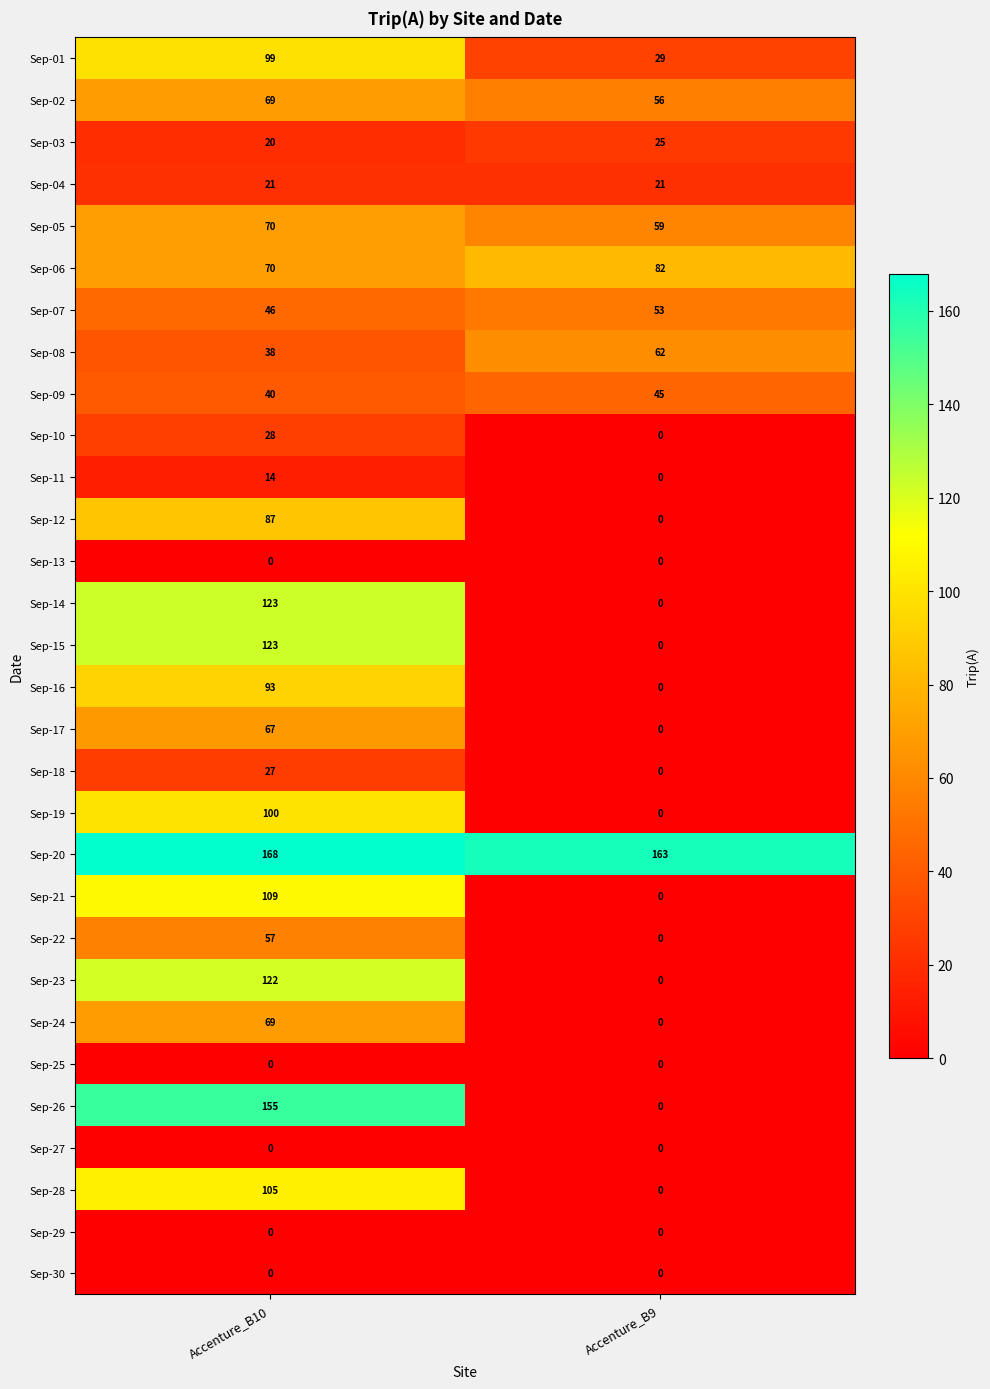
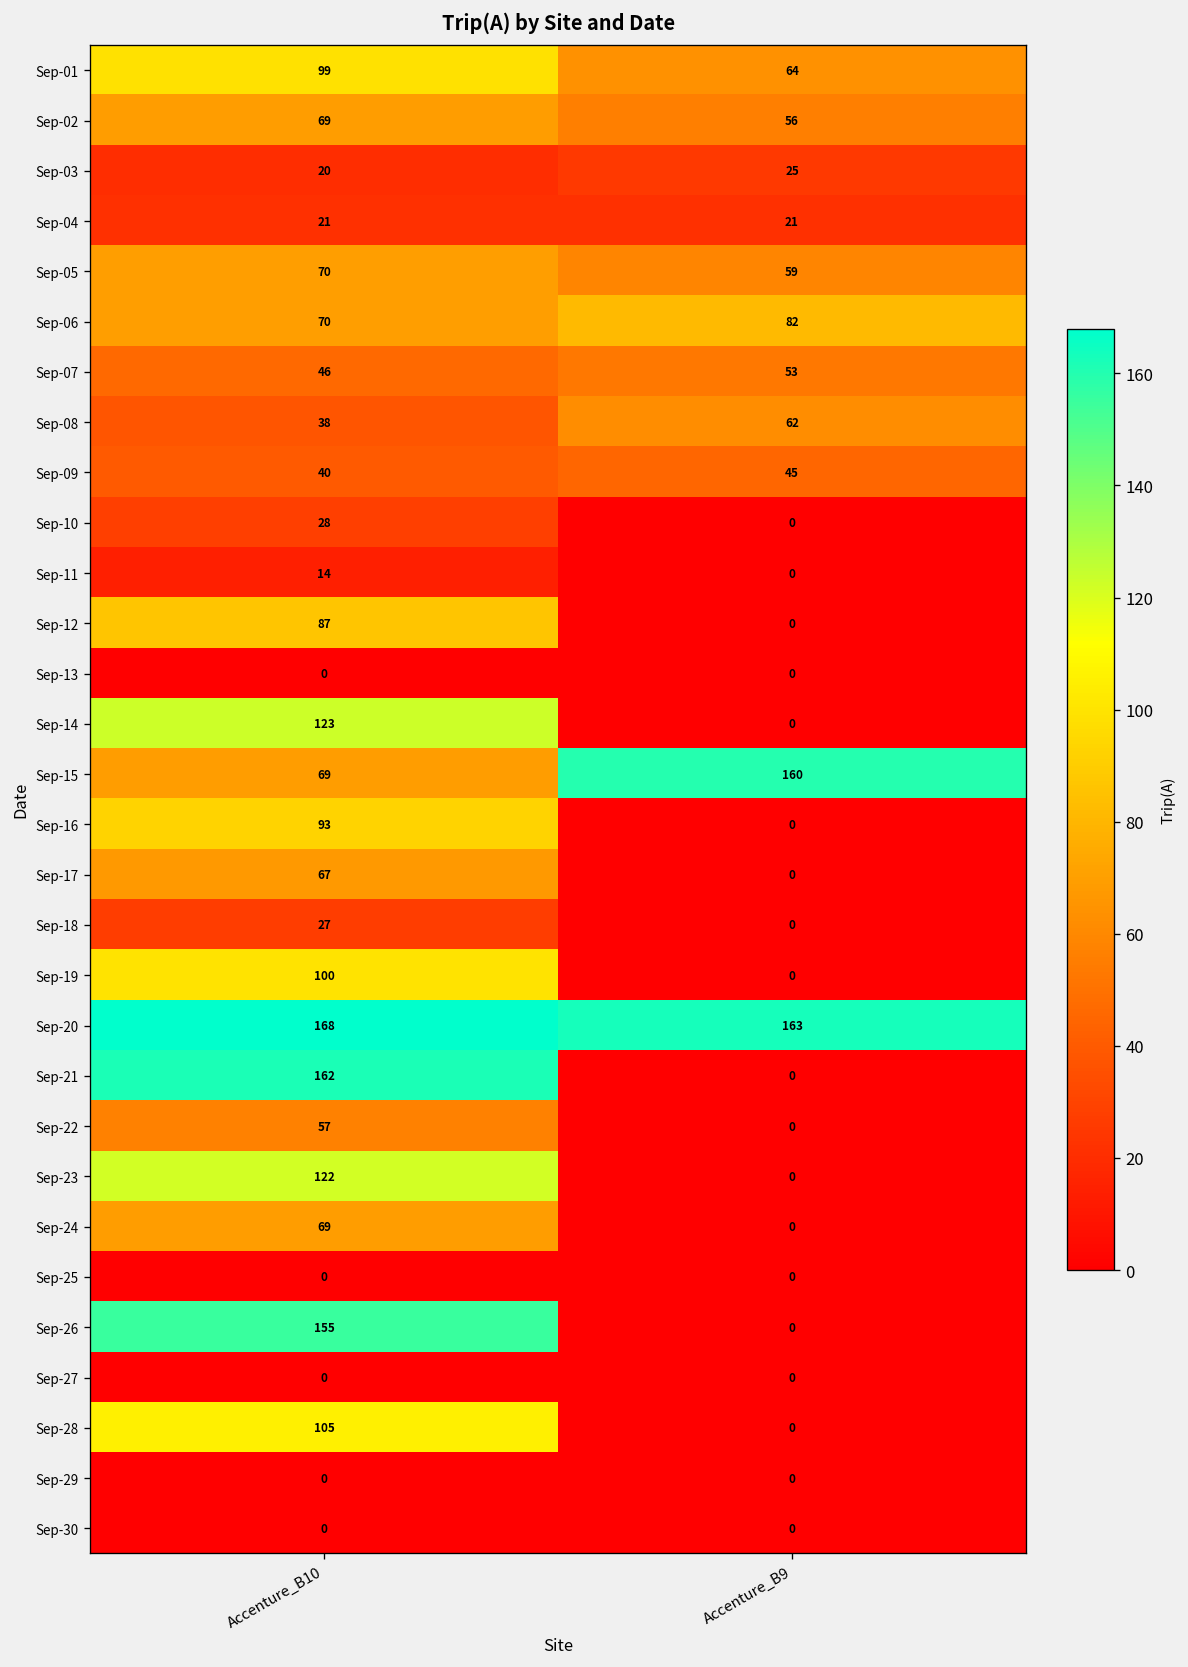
  {
    "Sep-01": {
      "Accenture_B10": 99,
-     "Accenture_B9": 29
+     "Accenture_B9": 64
    },
    "Sep-02": {
      "Accenture_B10": 69,
      "Accenture_B9": 56
    },
    "Sep-03": {
      "Accenture_B10": 20,
      "Accenture_B9": 25
    },
    "Sep-04": {
      "Accenture_B10": 21,
      "Accenture_B9": 21
    },
    "Sep-05": {
      "Accenture_B10": 70,
      "Accenture_B9": 59
    },
    "Sep-06": {
      "Accenture_B10": 70,
      "Accenture_B9": 82
    },
    "Sep-07": {
      "Accenture_B10": 46,
      "Accenture_B9": 53
    },
    "Sep-08": {
      "Accenture_B10": 38,
      "Accenture_B9": 62
    },
    "Sep-09": {
      "Accenture_B10": 40,
      "Accenture_B9": 45
    },
    "Sep-10": {
      "Accenture_B10": 28,
      "Accenture_B9": 0
    },
    "Sep-11": {
      "Accenture_B10": 14,
      "Accenture_B9": 0
    },
    "Sep-12": {
      "Accenture_B10": 87,
      "Accenture_B9": 0
    },
    "Sep-13": {
      "Accenture_B10": 0,
      "Accenture_B9": 0
    },
    "Sep-14": {
      "Accenture_B10": 123,
      "Accenture_B9": 0
    },
    "Sep-15": {
-     "Accenture_B10": 123,
-     "Accenture_B9": 0
+     "Accenture_B10": 69,
+     "Accenture_B9": 160
    },
    "Sep-16": {
      "Accenture_B10": 93,
      "Accenture_B9": 0
    },
    "Sep-17": {
      "Accenture_B10": 67,
      "Accenture_B9": 0
    },
    "Sep-18": {
      "Accenture_B10": 27,
      "Accenture_B9": 0
    },
    "Sep-19": {
      "Accenture_B10": 100,
      "Accenture_B9": 0
    },
    "Sep-20": {
      "Accenture_B10": 168,
      "Accenture_B9": 163
    },
    "Sep-21": {
-     "Accenture_B10": 109,
+     "Accenture_B10": 162,
      "Accenture_B9": 0
    },
    "Sep-22": {
      "Accenture_B10": 57,
      "Accenture_B9": 0
    },
    "Sep-23": {
      "Accenture_B10": 122,
      "Accenture_B9": 0
    },
    "Sep-24": {
      "Accenture_B10": 69,
      "Accenture_B9": 0
    },
    "Sep-25": {
      "Accenture_B10": 0,
      "Accenture_B9": 0
    },
    "Sep-26": {
      "Accenture_B10": 155,
      "Accenture_B9": 0
    },
    "Sep-27": {
      "Accenture_B10": 0,
      "Accenture_B9": 0
    },
    "Sep-28": {
      "Accenture_B10": 105,
      "Accenture_B9": 0
    },
    "Sep-29": {
      "Accenture_B10": 0,
      "Accenture_B9": 0
    },
    "Sep-30": {
      "Accenture_B10": 0,
      "Accenture_B9": 0
    }
  }
